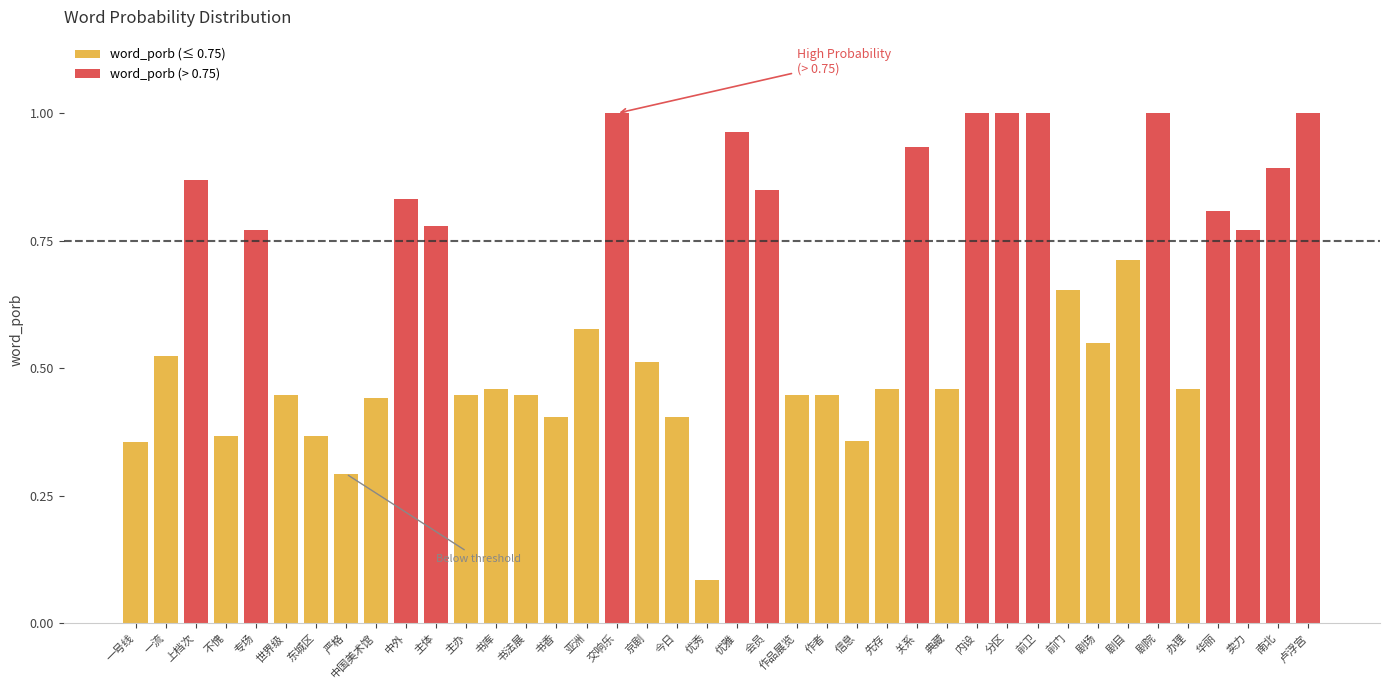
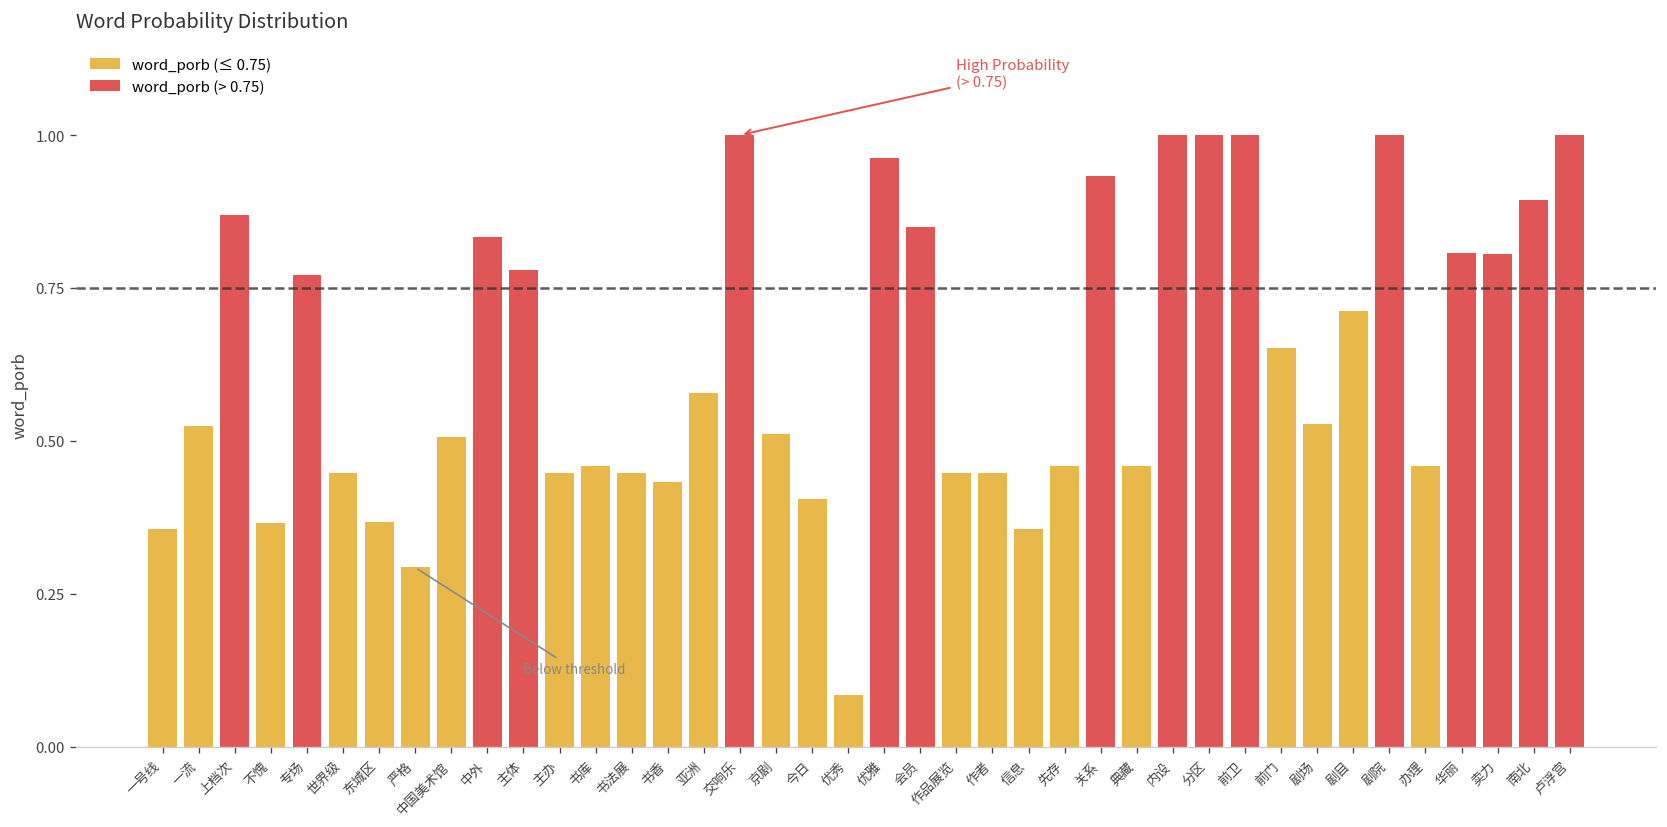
  {
    "word_porb (≤ 0.75)": {
      "一号线": 0.36,
      "一流": 0.52,
      "不愧": 0.37,
      "世界级": 0.45,
      "东城区": 0.37,
      "严格": 0.29,
-     "中国美术馆": 0.44,
+     "中国美术馆": 0.51,
      "主办": 0.45,
      "书库": 0.46,
      "书法展": 0.45,
-     "书香": 0.40,
+     "书香": 0.43,
      "亚洲": 0.58,
      "京剧": 0.51,
      "今日": 0.40,
      "优秀": 0.08,
      "作品展览": 0.45,
      "作者": 0.45,
      "信息": 0.36,
      "先存": 0.46,
      "典藏": 0.46,
      "前门": 0.65,
-     "剧场": 0.55,
+     "剧场": 0.53,
      "剧目": 0.71,
      "办理": 0.46
    },
    "word_porb (> 0.75)": {
      "一号线": 0.00,
      "一流": 0.00,
      "上档次": 0.87,
      "不愧": 0.00,
      "专场": 0.77,
      "世界级": 0.00,
      "东城区": 0.00,
      "严格": 0.00,
      "中国美术馆": 0.00,
      "中外": 0.83,
      "主体": 0.78,
      "主办": 0.00,
      "书库": 0.00,
      "书法展": 0.00,
      "书香": 0.00,
      "亚洲": 0.00,
      "京剧": 0.00,
      "今日": 0.00,
      "优秀": 0.00,
      "优雅": 0.96,
      "会员": 0.85,
      "作品展览": 0.00,
      "作者": 0.00,
      "信息": 0.00,
      "先存": 0.00,
      "关系": 0.93,
      "典藏": 0.00,
      "内设": 1.00,
      "分区": 1.00,
      "前卫": 1.00,
      "前门": 0.00,
      "剧场": 0.00,
      "剧目": 0.00,
      "剧院": 1.00,
      "办理": 0.00,
      "华丽": 0.81,
-     "卖力": 0.77,
+     "卖力": 0.81,
      "南北": 0.89,
      "卢浮宫": 1.00
    }
  }
